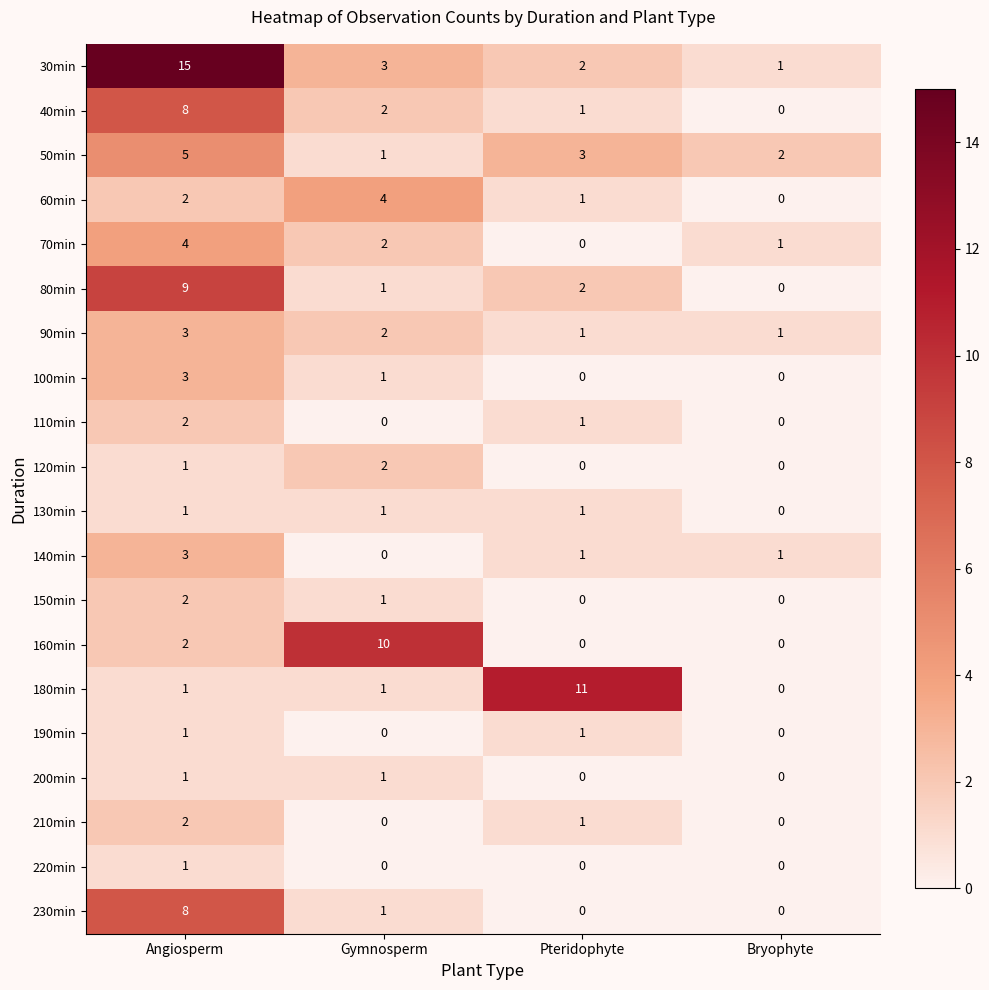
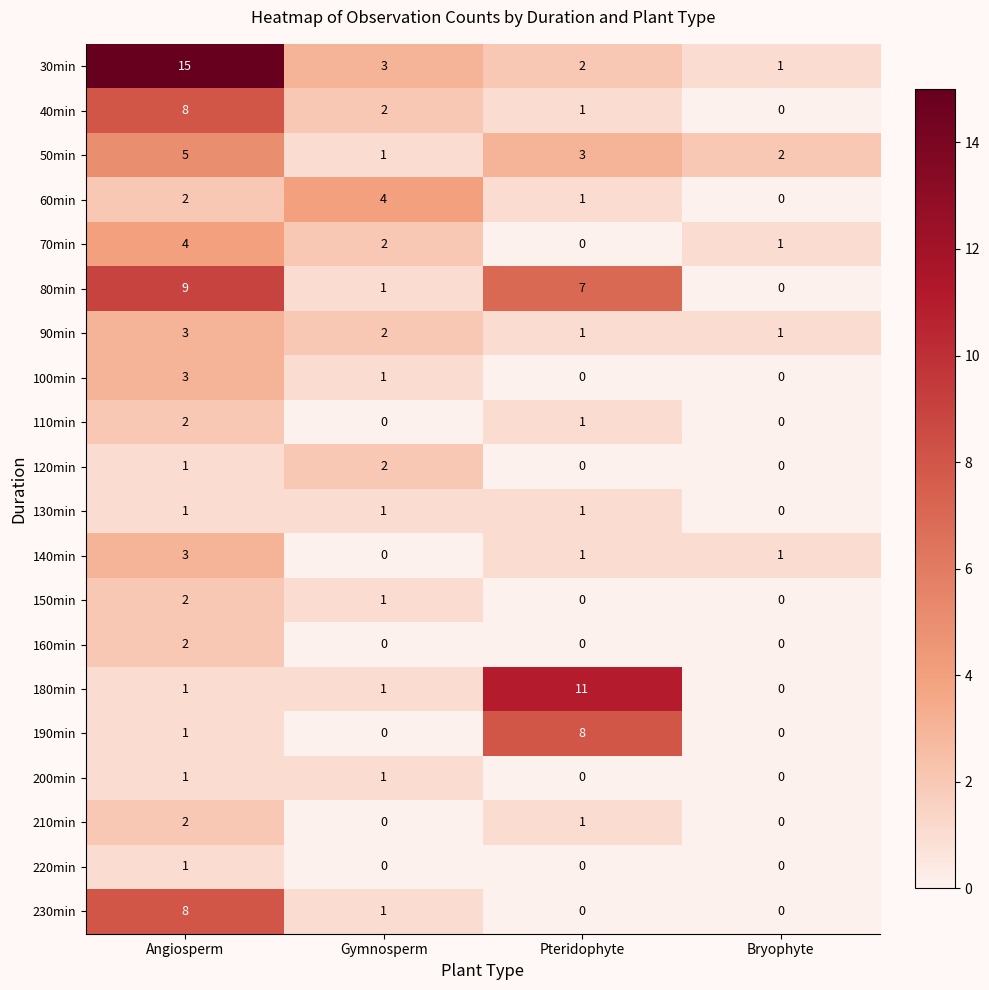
  {
    "30min": {
      "Angiosperm": 15,
      "Gymnosperm": 3,
      "Pteridophyte": 2,
      "Bryophyte": 1
    },
    "40min": {
      "Angiosperm": 8,
      "Gymnosperm": 2,
      "Pteridophyte": 1,
      "Bryophyte": 0
    },
    "50min": {
      "Angiosperm": 5,
      "Gymnosperm": 1,
      "Pteridophyte": 3,
      "Bryophyte": 2
    },
    "60min": {
      "Angiosperm": 2,
      "Gymnosperm": 4,
      "Pteridophyte": 1,
      "Bryophyte": 0
    },
    "70min": {
      "Angiosperm": 4,
      "Gymnosperm": 2,
      "Pteridophyte": 0,
      "Bryophyte": 1
    },
    "80min": {
      "Angiosperm": 9,
      "Gymnosperm": 1,
-     "Pteridophyte": 2,
+     "Pteridophyte": 7,
      "Bryophyte": 0
    },
    "90min": {
      "Angiosperm": 3,
      "Gymnosperm": 2,
      "Pteridophyte": 1,
      "Bryophyte": 1
    },
    "100min": {
      "Angiosperm": 3,
      "Gymnosperm": 1,
      "Pteridophyte": 0,
      "Bryophyte": 0
    },
    "110min": {
      "Angiosperm": 2,
      "Gymnosperm": 0,
      "Pteridophyte": 1,
      "Bryophyte": 0
    },
    "120min": {
      "Angiosperm": 1,
      "Gymnosperm": 2,
      "Pteridophyte": 0,
      "Bryophyte": 0
    },
    "130min": {
      "Angiosperm": 1,
      "Gymnosperm": 1,
      "Pteridophyte": 1,
      "Bryophyte": 0
    },
    "140min": {
      "Angiosperm": 3,
      "Gymnosperm": 0,
      "Pteridophyte": 1,
      "Bryophyte": 1
    },
    "150min": {
      "Angiosperm": 2,
      "Gymnosperm": 1,
      "Pteridophyte": 0,
      "Bryophyte": 0
    },
    "160min": {
      "Angiosperm": 2,
-     "Gymnosperm": 10,
+     "Gymnosperm": 0,
      "Pteridophyte": 0,
      "Bryophyte": 0
    },
    "180min": {
      "Angiosperm": 1,
      "Gymnosperm": 1,
      "Pteridophyte": 11,
      "Bryophyte": 0
    },
    "190min": {
      "Angiosperm": 1,
      "Gymnosperm": 0,
-     "Pteridophyte": 1,
+     "Pteridophyte": 8,
      "Bryophyte": 0
    },
    "200min": {
      "Angiosperm": 1,
      "Gymnosperm": 1,
      "Pteridophyte": 0,
      "Bryophyte": 0
    },
    "210min": {
      "Angiosperm": 2,
      "Gymnosperm": 0,
      "Pteridophyte": 1,
      "Bryophyte": 0
    },
    "220min": {
      "Angiosperm": 1,
      "Gymnosperm": 0,
      "Pteridophyte": 0,
      "Bryophyte": 0
    },
    "230min": {
      "Angiosperm": 8,
      "Gymnosperm": 1,
      "Pteridophyte": 0,
      "Bryophyte": 0
    }
  }
